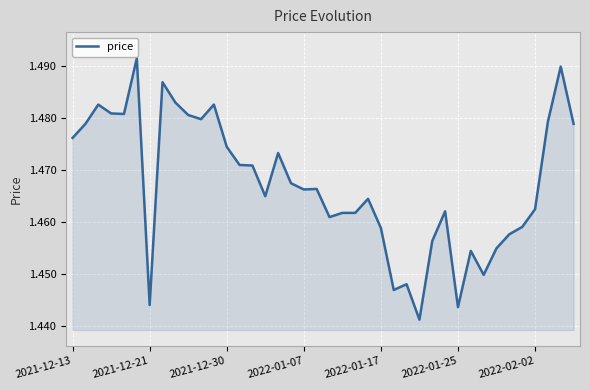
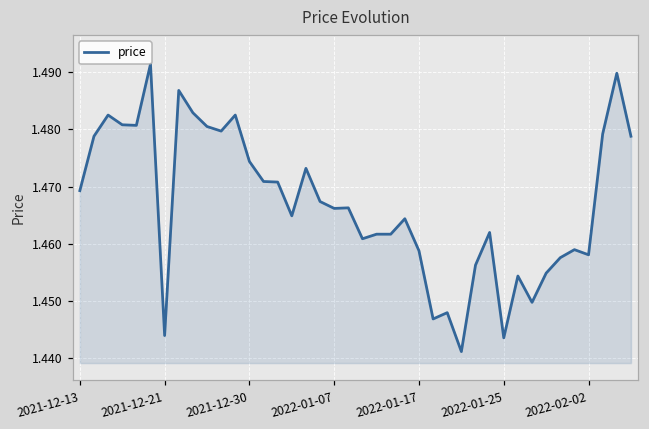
  {
-   "2021-12-13": 1.476,
+   "2021-12-13": 1.469,
    "2021-12-21": 1.444,
    "2021-12-30": 1.474,
    "2022-01-07": 1.466,
    "2022-01-17": 1.459,
    "2022-01-25": 1.444,
-   "2022-02-02": 1.462
+   "2022-02-02": 1.458
  }
